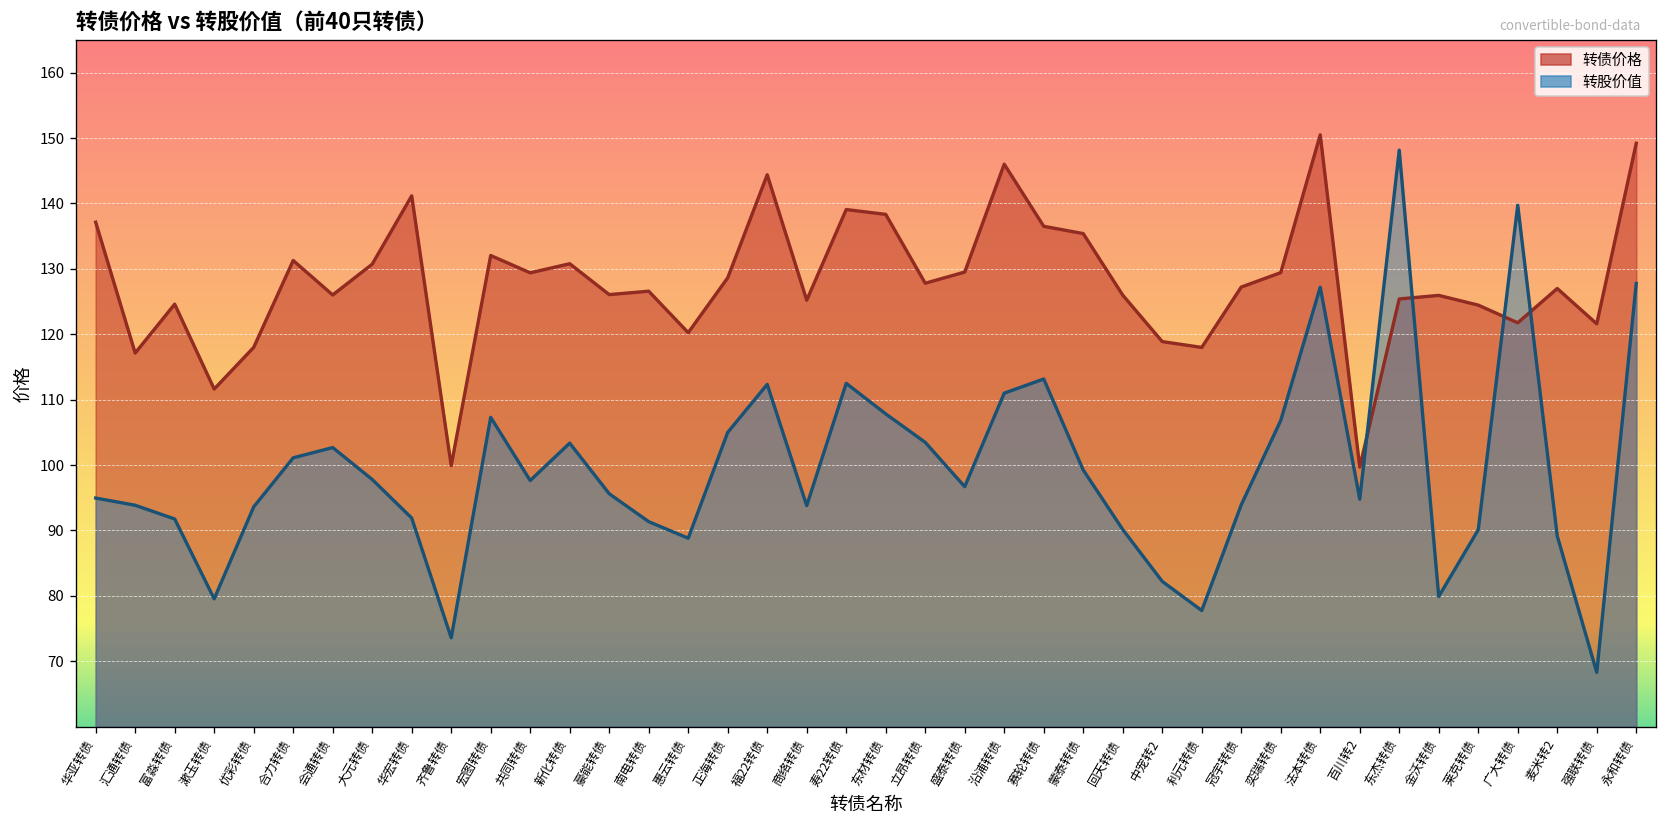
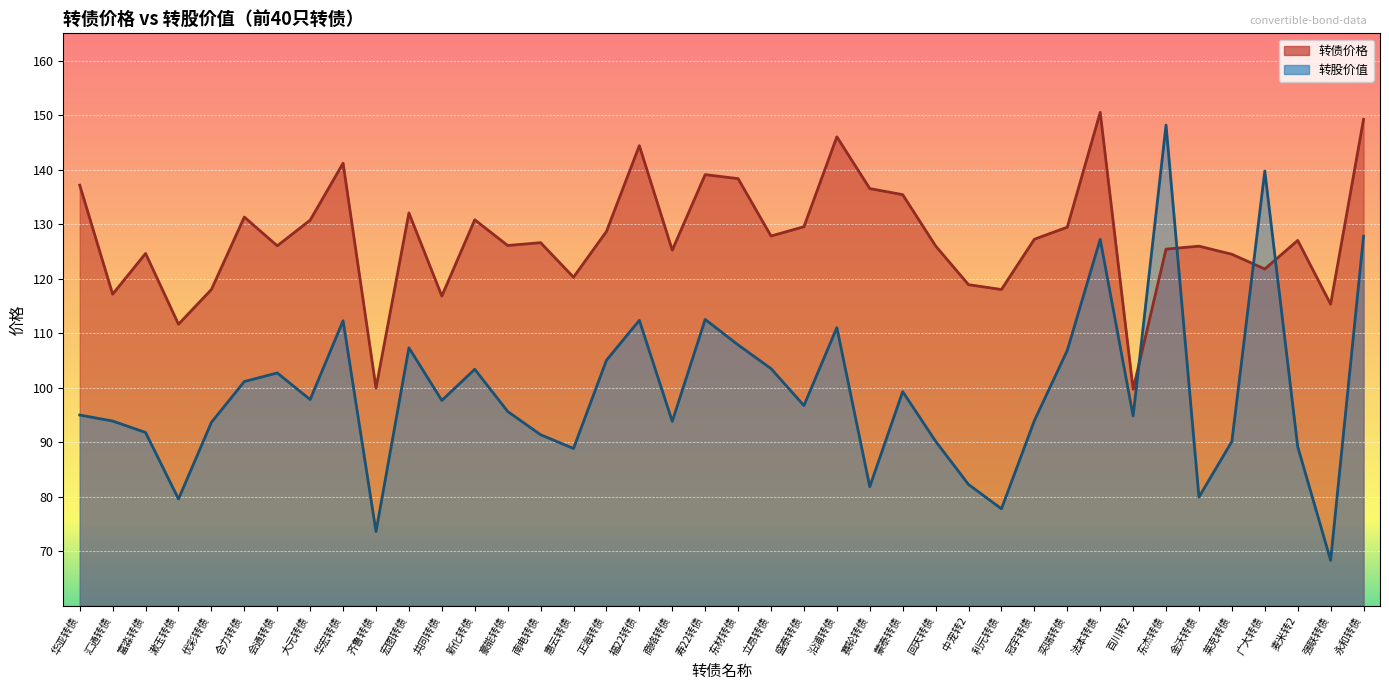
  {
    "转债价格": {
      "华亚转债": 137,
      "汇通转债": 117,
      "富淼转债": 125,
      "漱玉转债": 112,
      "优彩转债": 118,
      "合力转债": 131,
      "会通转债": 126,
      "大元转债": 131,
      "华宏转债": 141,
      "齐鲁转债": 100,
      "宏图转债": 132,
-     "共同转债": 129,
+     "共同转债": 117,
      "新化转债": 131,
      "豪能转债": 126,
      "南电转债": 127,
      "惠云转债": 120,
      "正海转债": 129,
      "福22转债": 144,
      "商络转债": 125,
      "寿22转债": 139,
      "东材转债": 138,
      "立昂转债": 128,
      "盛泰转债": 130,
      "沿浦转债": 146,
      "赛轮转债": 137,
      "蒙泰转债": 135,
      "回天转债": 126,
      "中宠转2": 119,
      "利元转债": 118,
      "冠宇转债": 127,
      "奕瑞转债": 129,
      "法本转债": 151,
      "百川转2": 100,
      "东杰转债": 125,
      "金沃转债": 126,
      "莱克转债": 124,
      "广大转债": 122,
      "麦米转2": 127,
-     "强联转债": 122,
+     "强联转债": 115,
      "永和转债": 149
    },
    "转股价值": {
      "华亚转债": 95,
      "汇通转债": 94,
      "富淼转债": 92,
      "漱玉转债": 80,
      "优彩转债": 94,
      "合力转债": 101,
      "会通转债": 103,
      "大元转债": 98,
-     "华宏转债": 92,
+     "华宏转债": 112,
      "齐鲁转债": 74,
      "宏图转债": 107,
      "共同转债": 98,
      "新化转债": 103,
      "豪能转债": 96,
      "南电转债": 91,
      "惠云转债": 89,
      "正海转债": 105,
      "福22转债": 112,
      "商络转债": 94,
      "寿22转债": 113,
      "东材转债": 108,
      "立昂转债": 103,
      "盛泰转债": 97,
      "沿浦转债": 111,
-     "赛轮转债": 113,
+     "赛轮转债": 82,
      "蒙泰转债": 99,
      "回天转债": 90,
      "中宠转2": 82,
      "利元转债": 78,
      "冠宇转债": 94,
      "奕瑞转债": 107,
      "法本转债": 127,
      "百川转2": 95,
      "东杰转债": 148,
      "金沃转债": 80,
      "莱克转债": 90,
      "广大转债": 140,
      "麦米转2": 89,
      "强联转债": 68,
      "永和转债": 128
    }
  }
